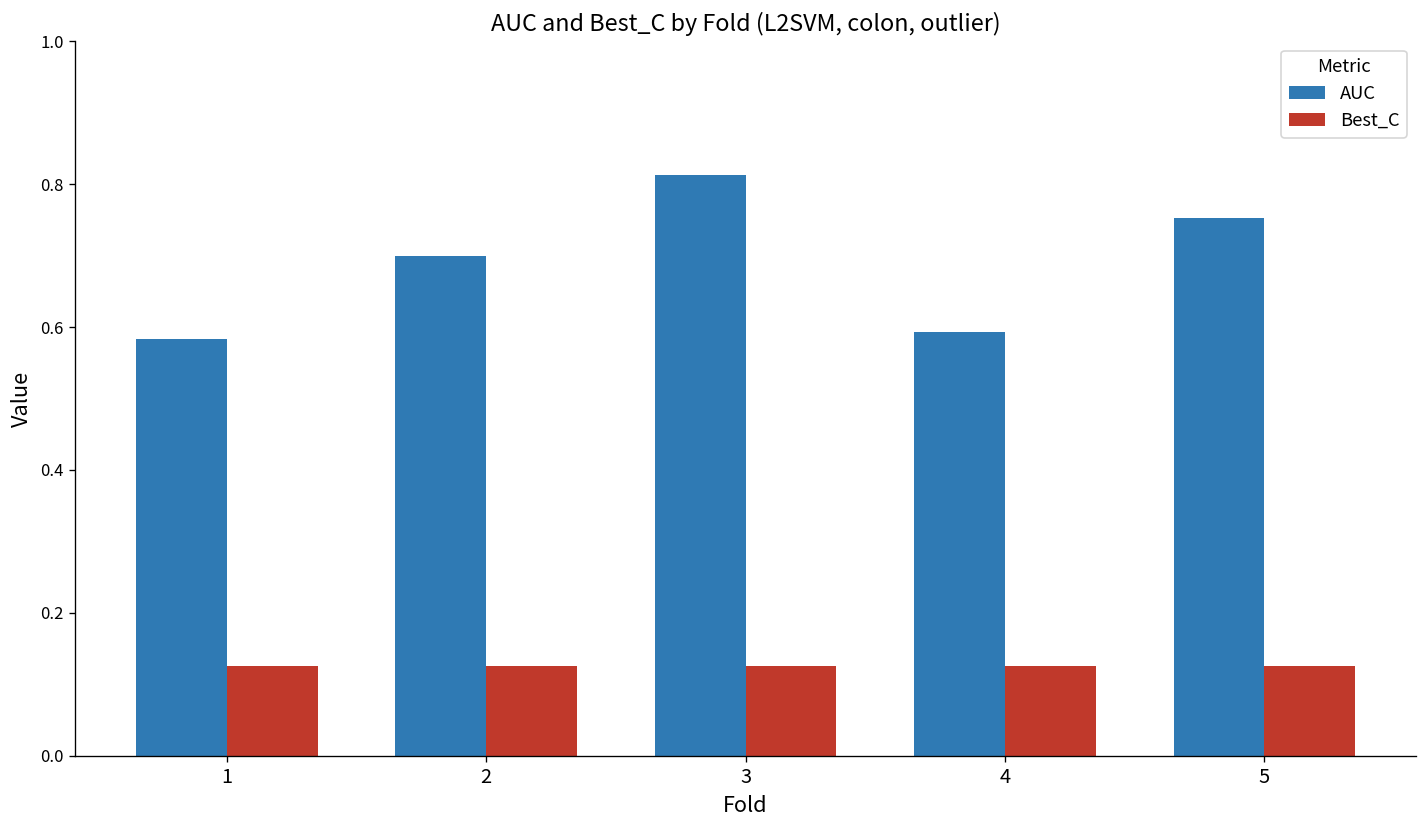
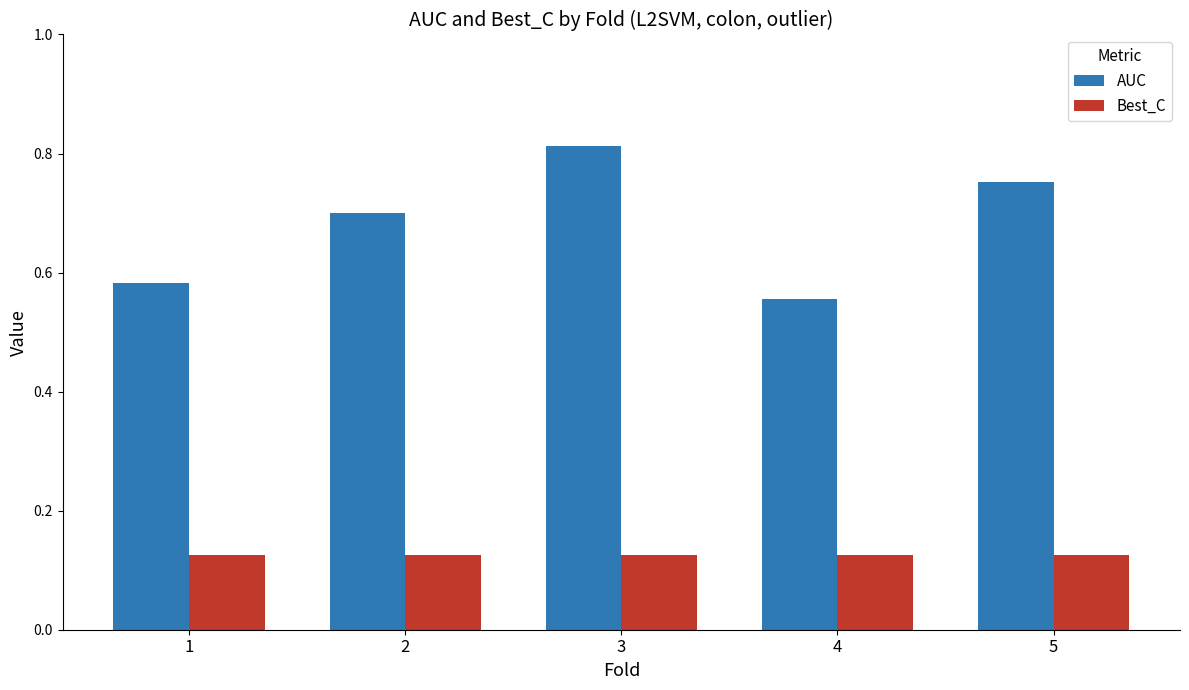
  {
    "AUC": {
      "1": 0.58,
      "2": 0.70,
      "3": 0.81,
-     "4": 0.59,
+     "4": 0.56,
      "5": 0.75
    },
    "Best_C": {
      "1": 0.13,
      "2": 0.13,
      "3": 0.13,
      "4": 0.13,
      "5": 0.13
    }
  }
